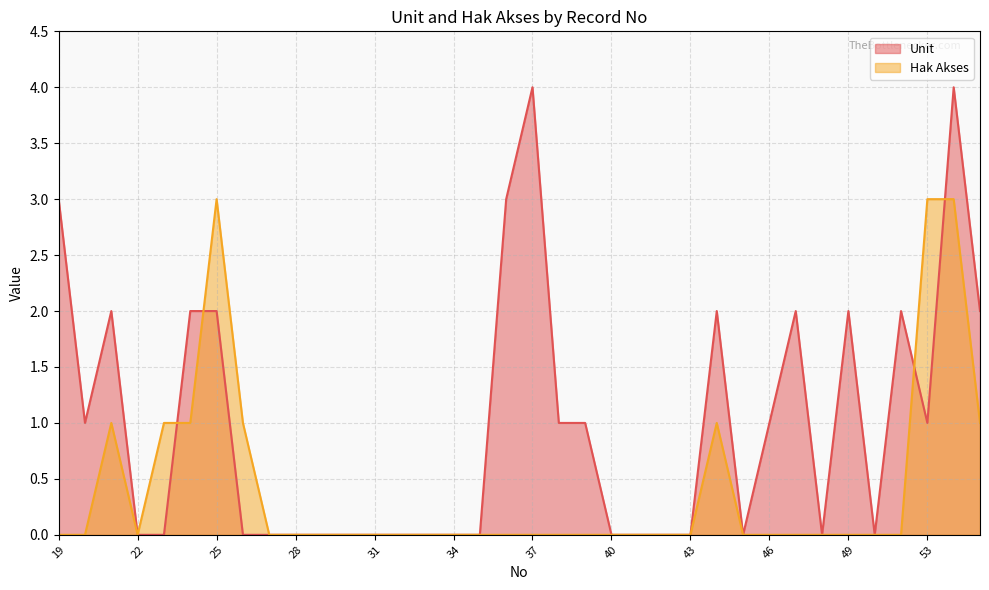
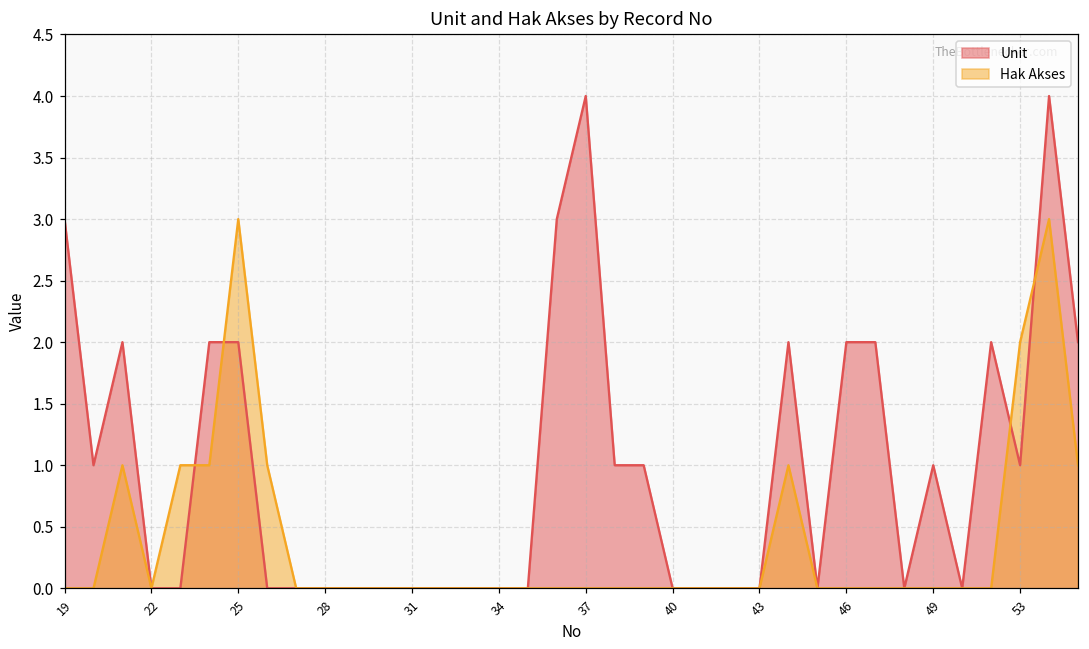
  {
    "Unit": {
      "19": 3,
      "25": 2,
      "37": 4,
-     "46": 1,
-     "49": 2,
+     "46": 2,
+     "49": 1,
      "53": 1
    },
    "Hak Akses": {
      "19": 0,
      "25": 3,
      "37": 0,
      "46": 0,
      "49": 0,
-     "53": 3
+     "53": 2
    }
  }
